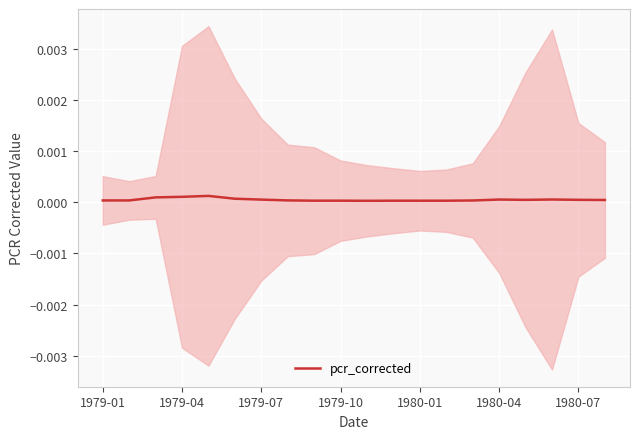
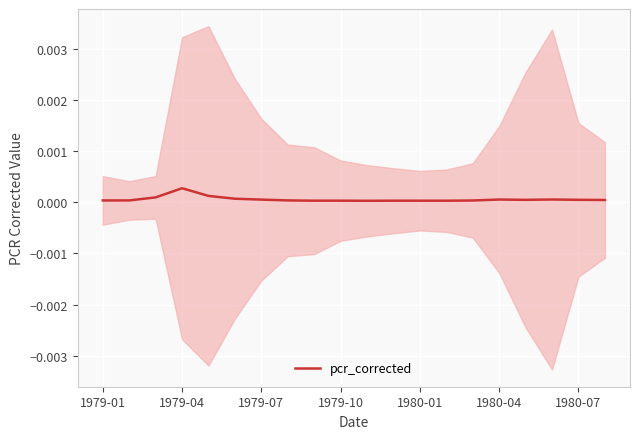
  {
    "pcr_corrected": {
      "1979-01": 0.0000,
-     "1979-04": 0.0001,
+     "1979-04": 0.0003,
      "1979-07": 0.0000,
      "1979-10": 0.0000,
      "1980-01": 0.0000,
      "1980-04": 0.0001,
      "1980-07": 0.0000
    }
  }
